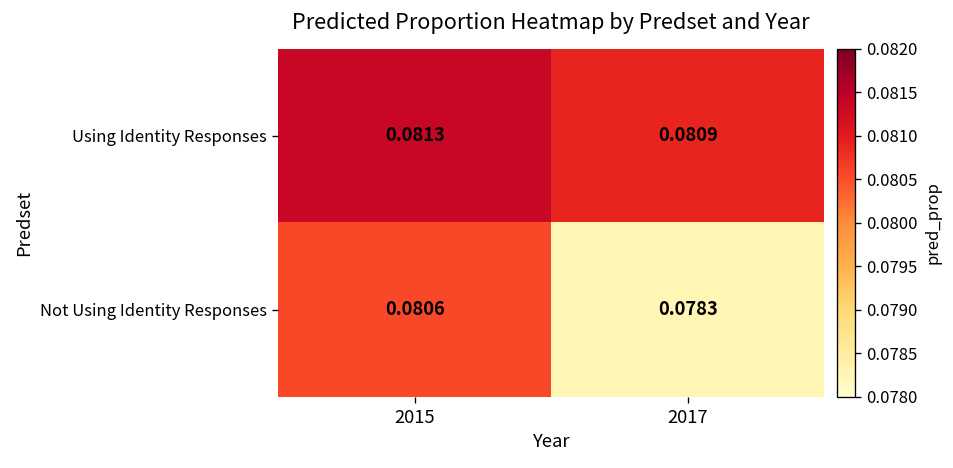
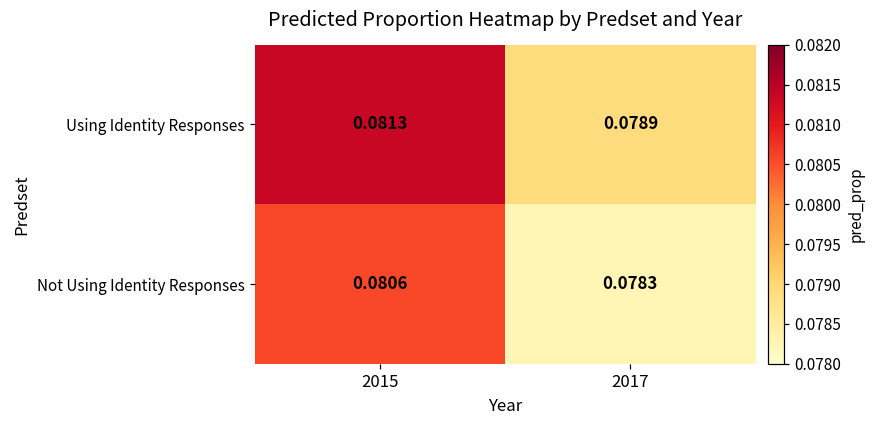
  {
    "Using Identity Responses": {
      "2015": 0.0813,
-     "2017": 0.0809
+     "2017": 0.0789
    },
    "Not Using Identity Responses": {
      "2015": 0.0806,
      "2017": 0.0783
    }
  }
